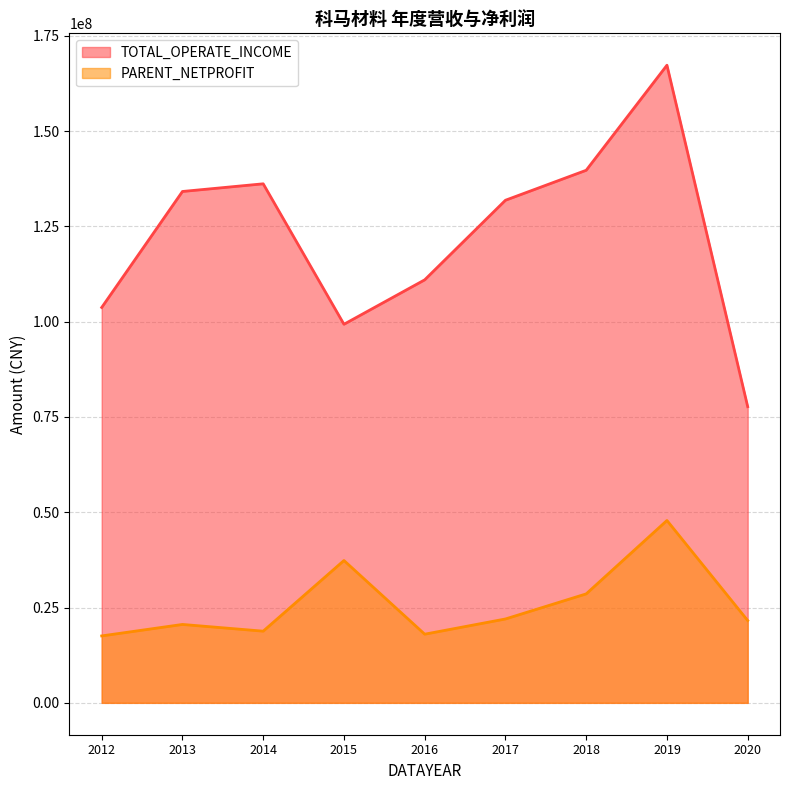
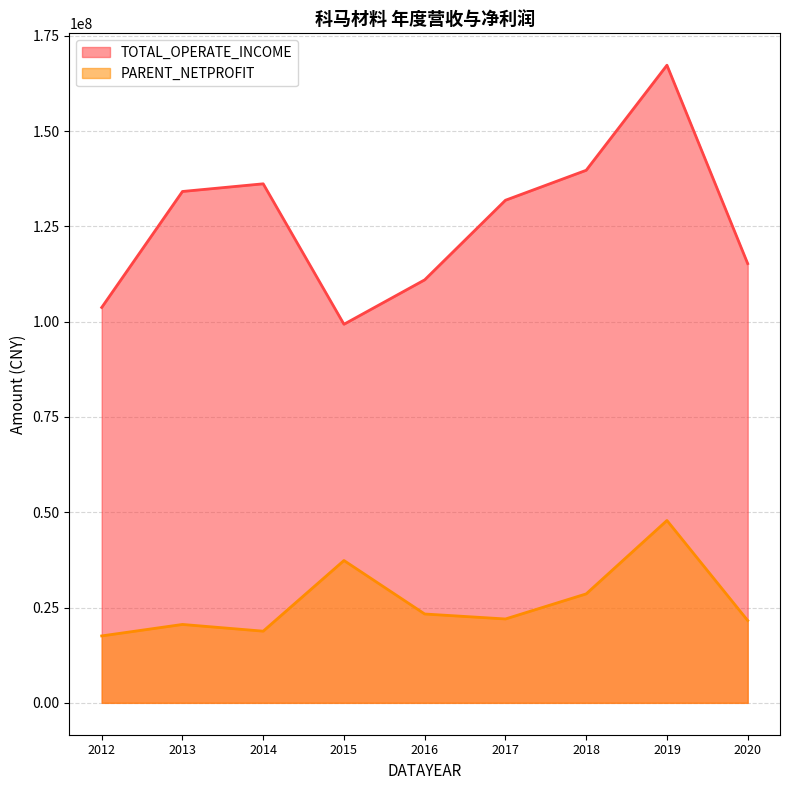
  {
    "TOTAL_OPERATE_INCOME": {
      "2012": 104000000,
      "2013": 134000000,
      "2014": 136000000,
      "2015": 99000000,
      "2016": 111000000,
      "2017": 132000000,
      "2018": 140000000,
      "2019": 167000000,
-     "2020": 78000000
+     "2020": 115000000
    },
    "PARENT_NETPROFIT": {
      "2012": 18000000,
      "2013": 21000000,
      "2014": 19000000,
      "2015": 37000000,
-     "2016": 18000000,
+     "2016": 23000000,
      "2017": 22000000,
      "2018": 29000000,
      "2019": 48000000,
      "2020": 22000000
    }
  }
